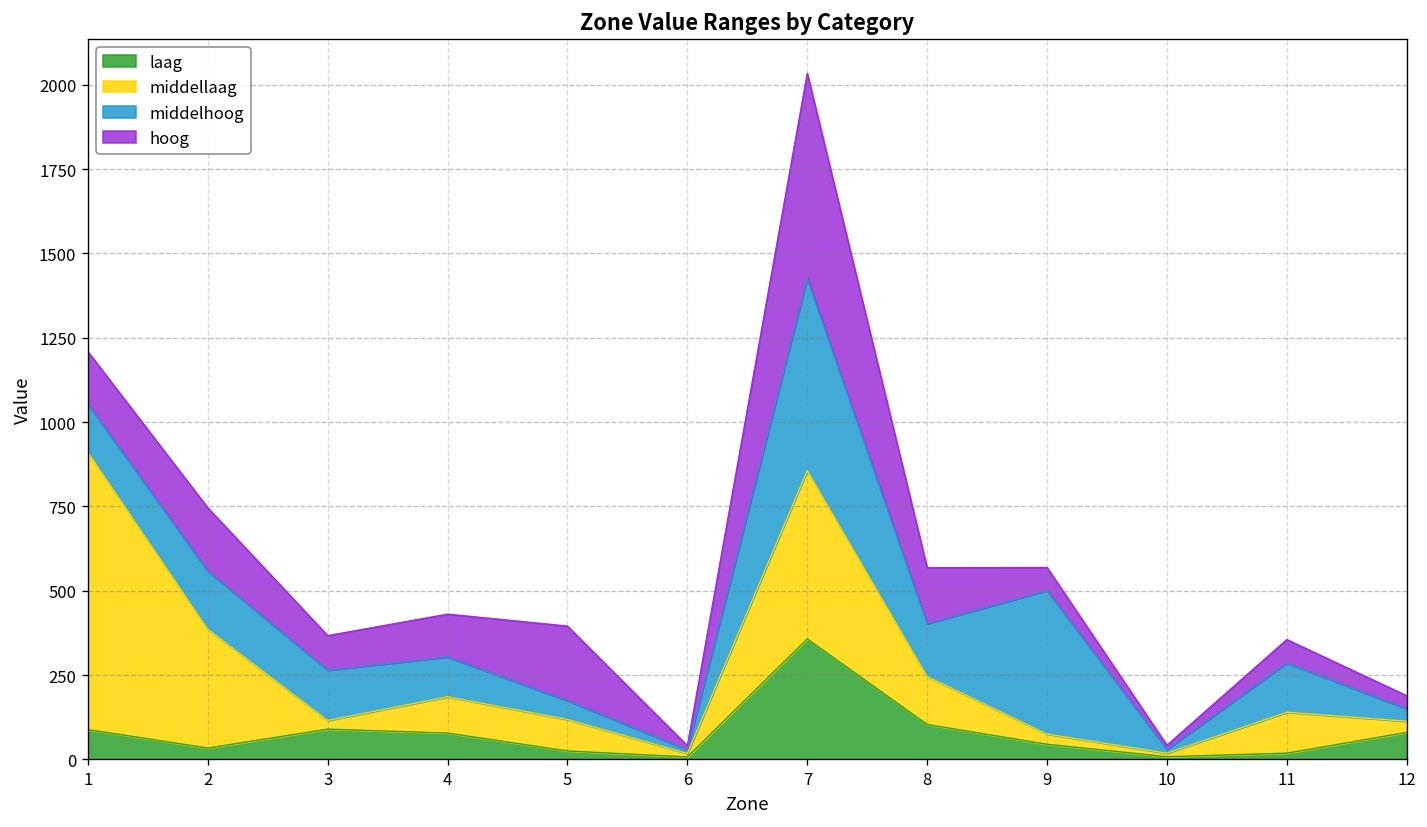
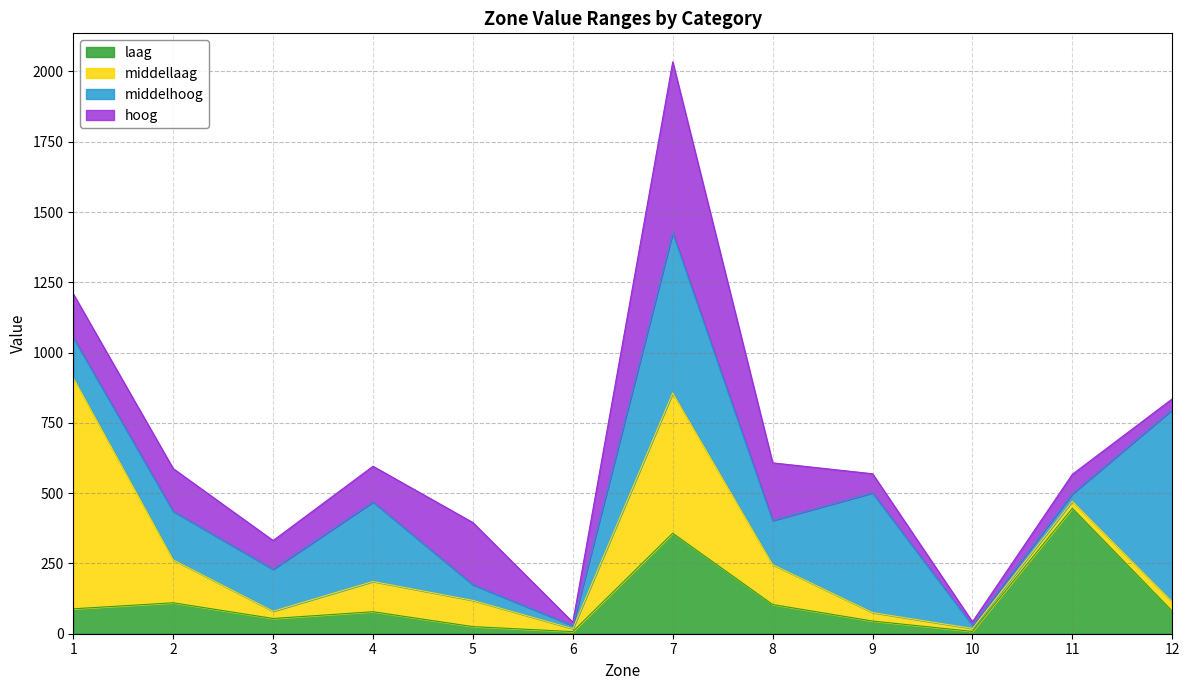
  {
    "laag": {
      "1": 90,
-     "2": 30,
-     "3": 90,
+     "2": 110,
+     "3": 50,
      "4": 80,
      "5": 30,
      "6": 10,
      "7": 360,
      "8": 100,
      "9": 50,
      "10": 10,
-     "11": 20,
+     "11": 450,
      "12": 80
    },
    "middellaag": {
      "1": 820,
-     "2": 350,
+     "2": 150,
      "3": 30,
      "4": 110,
      "5": 90,
      "6": 10,
      "7": 500,
      "8": 140,
      "9": 30,
      "10": 10,
-     "11": 120,
+     "11": 20,
      "12": 30
    },
    "middelhoog": {
      "1": 140,
      "2": 170,
      "3": 150,
-     "4": 120,
+     "4": 280,
      "5": 60,
      "6": 10,
      "7": 570,
      "8": 160,
      "9": 430,
      "10": 10,
-     "11": 150,
-     "12": 40
+     "11": 30,
+     "12": 680
    },
    "hoog": {
      "1": 160,
-     "2": 190,
+     "2": 150,
      "3": 100,
      "4": 130,
      "5": 220,
      "6": 10,
      "7": 610,
-     "8": 170,
+     "8": 210,
      "9": 70,
      "10": 10,
      "11": 70,
      "12": 40
    }
  }
